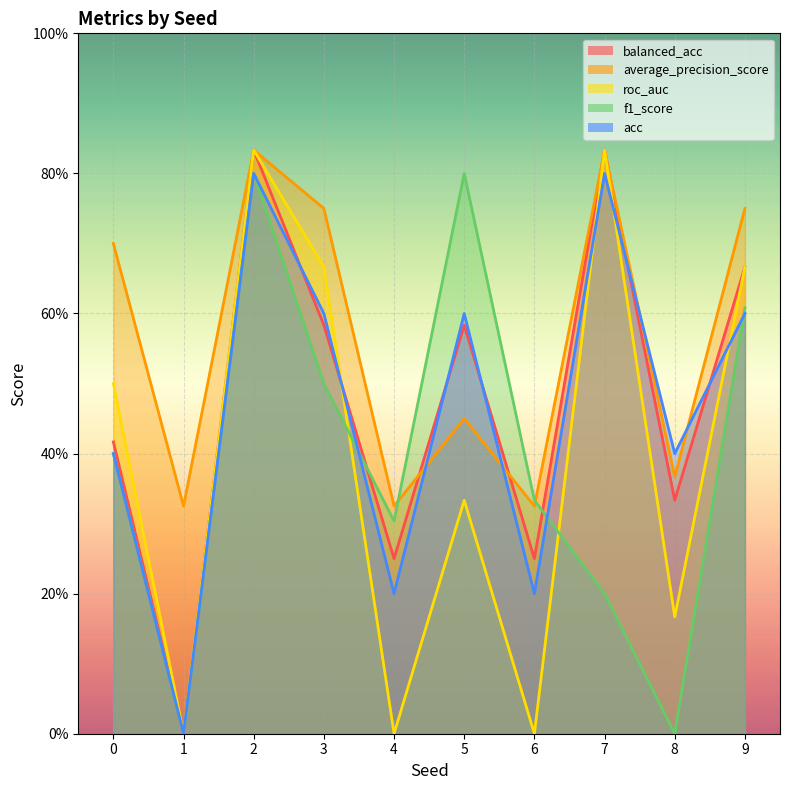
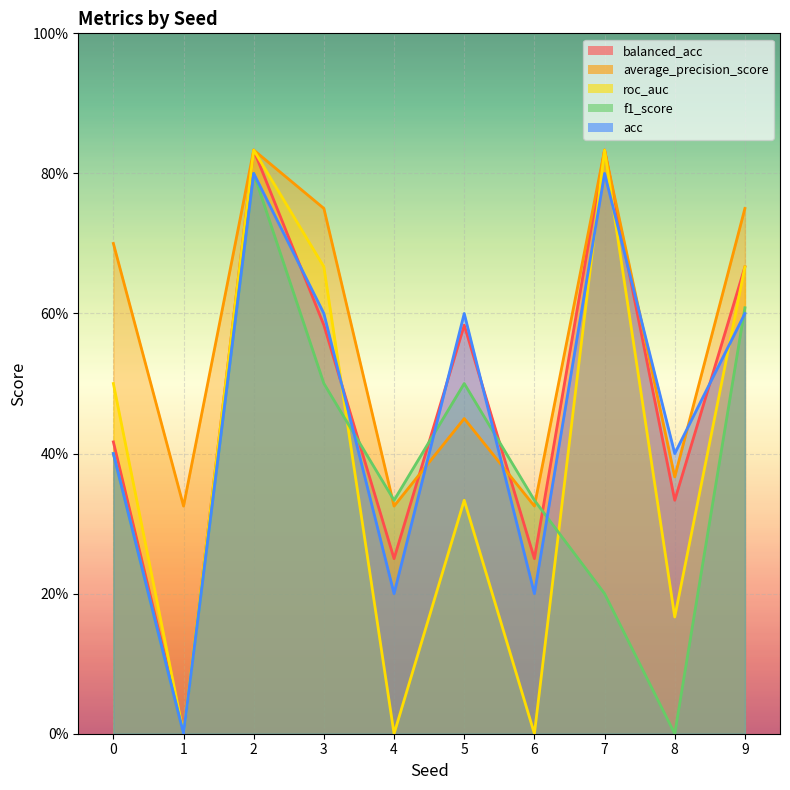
  {
    "f1_score": {
      "3": "50%",
-     "4": "30%",
-     "5": "80%",
+     "4": "33%",
+     "5": "50%",
      "6": "33%",
      "7": "20%",
      "8": "0%",
      "9": "61%"
    },
    "acc": {
      "3": "60%",
      "4": "20%",
      "5": "60%",
      "6": "20%",
      "7": "80%",
      "8": "40%",
      "9": "60%"
    }
  }
